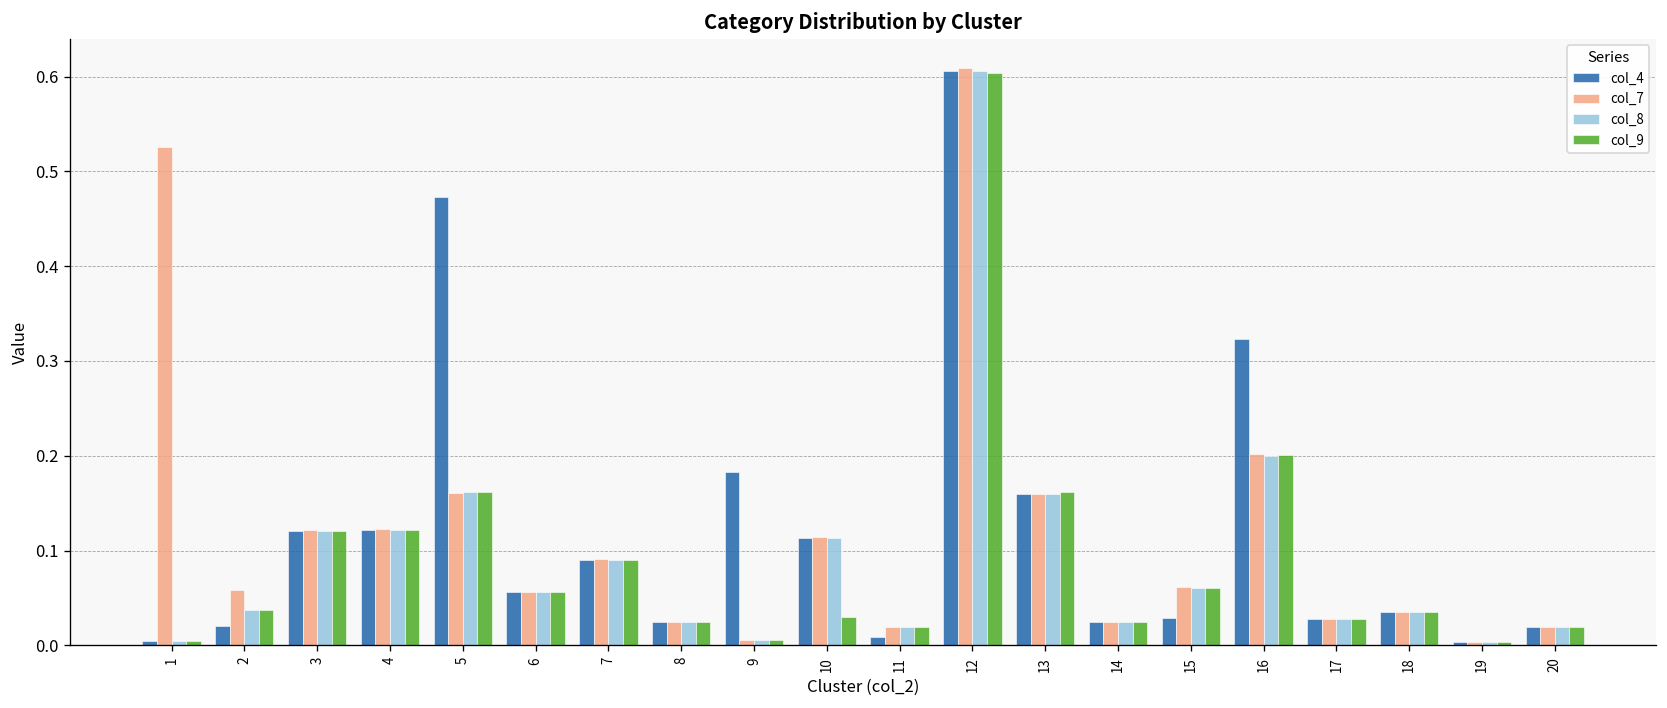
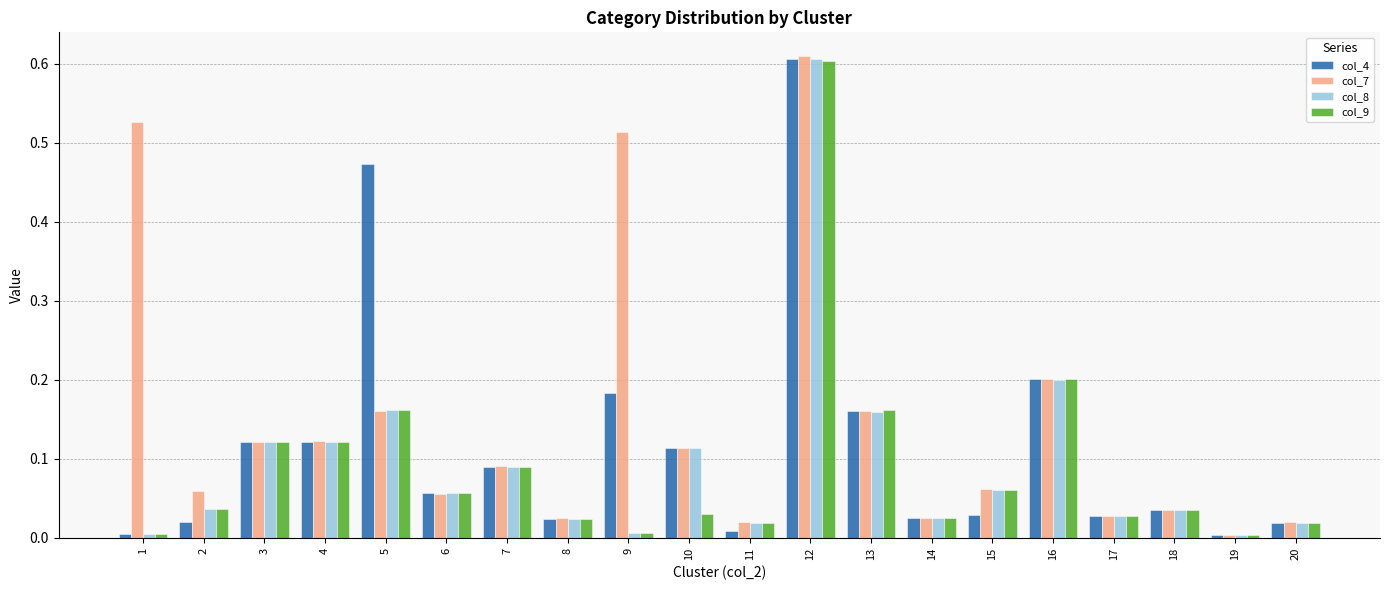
  {
    "col_4": {
      "1": 0.00,
      "2": 0.02,
      "3": 0.12,
      "4": 0.12,
      "5": 0.47,
      "6": 0.06,
      "7": 0.09,
      "8": 0.02,
      "9": 0.18,
      "10": 0.11,
      "11": 0.01,
      "12": 0.61,
      "13": 0.16,
      "14": 0.02,
      "15": 0.03,
-     "16": 0.32,
+     "16": 0.20,
      "17": 0.03,
      "18": 0.04,
      "19": 0.00,
      "20": 0.02
    },
    "col_7": {
      "1": 0.53,
      "2": 0.06,
      "3": 0.12,
      "4": 0.12,
      "5": 0.16,
      "6": 0.06,
      "7": 0.09,
      "8": 0.02,
-     "9": 0.01,
+     "9": 0.51,
      "10": 0.11,
      "11": 0.02,
      "12": 0.61,
      "13": 0.16,
      "14": 0.03,
      "15": 0.06,
      "16": 0.20,
      "17": 0.03,
      "18": 0.04,
      "19": 0.00,
      "20": 0.02
    },
    "col_8": {
      "1": 0.00,
      "2": 0.04,
      "3": 0.12,
      "4": 0.12,
      "5": 0.16,
      "6": 0.06,
      "7": 0.09,
      "8": 0.02,
      "9": 0.01,
      "10": 0.11,
      "11": 0.02,
      "12": 0.61,
      "13": 0.16,
      "14": 0.02,
      "15": 0.06,
      "16": 0.20,
      "17": 0.03,
      "18": 0.04,
      "19": 0.00,
      "20": 0.02
    },
    "col_9": {
      "1": 0.00,
      "2": 0.04,
      "3": 0.12,
      "4": 0.12,
      "5": 0.16,
      "6": 0.06,
      "7": 0.09,
      "8": 0.02,
      "9": 0.01,
      "10": 0.03,
      "11": 0.02,
      "12": 0.60,
      "13": 0.16,
      "14": 0.02,
      "15": 0.06,
      "16": 0.20,
      "17": 0.03,
      "18": 0.04,
      "19": 0.00,
      "20": 0.02
    }
  }
